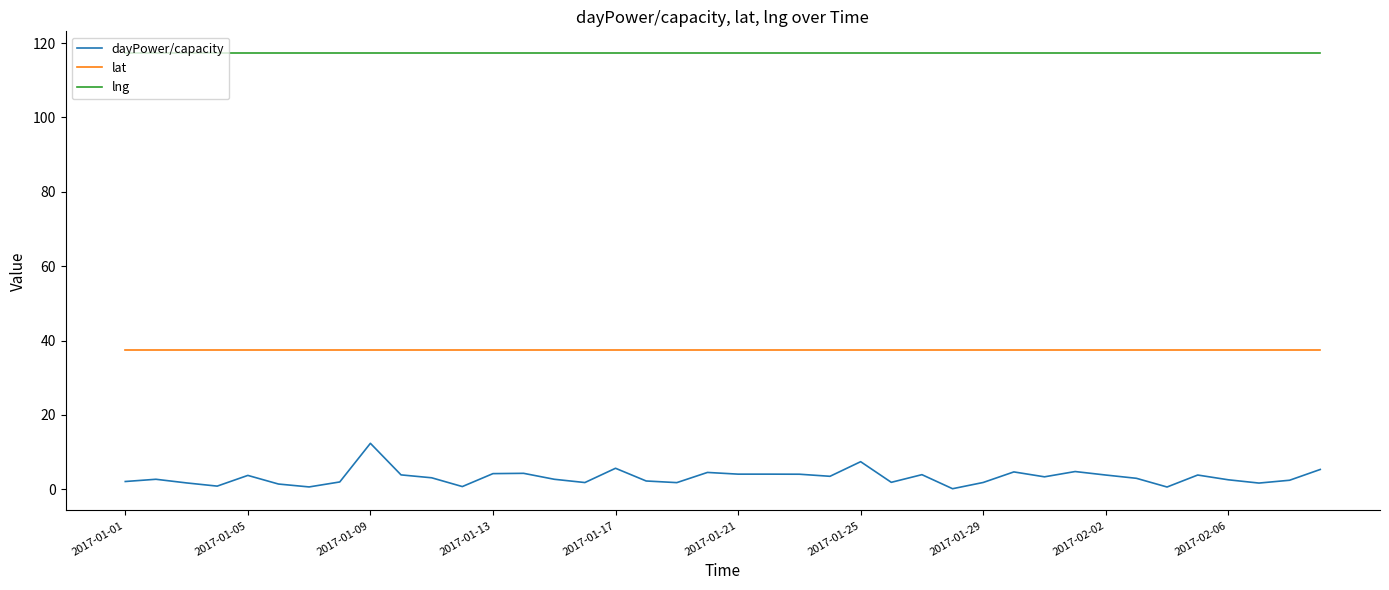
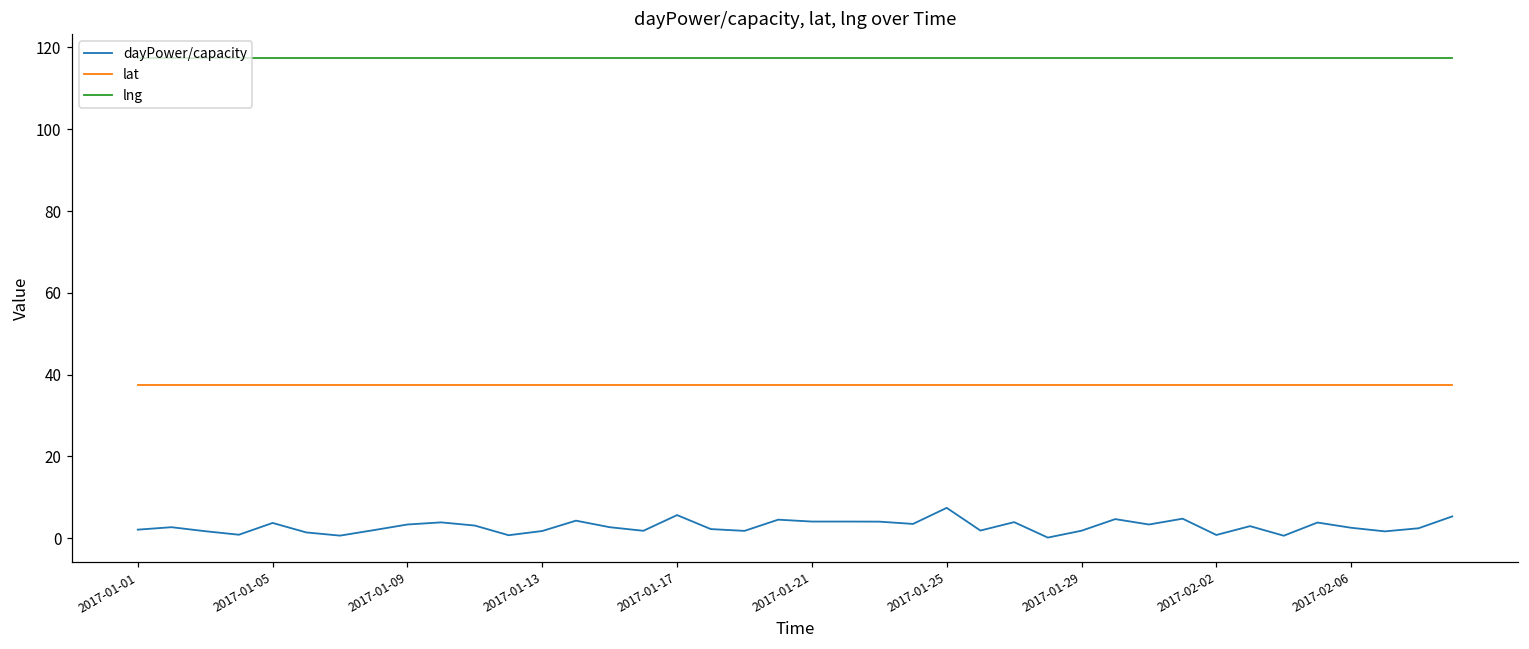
  {
    "dayPower/capacity": {
      "2017-01-01": 2,
      "2017-01-05": 4,
-     "2017-01-09": 12,
-     "2017-01-13": 4,
+     "2017-01-09": 3,
+     "2017-01-13": 2,
      "2017-01-17": 6,
      "2017-01-21": 4,
      "2017-01-25": 7,
      "2017-01-29": 2,
-     "2017-02-02": 4,
+     "2017-02-02": 1,
      "2017-02-06": 3
    },
    "lat": {
      "2017-01-01": 37,
      "2017-01-05": 37,
      "2017-01-09": 37,
      "2017-01-13": 37,
      "2017-01-17": 37,
      "2017-01-21": 37,
      "2017-01-25": 37,
      "2017-01-29": 37,
      "2017-02-02": 37,
      "2017-02-06": 37
    },
    "lng": {
      "2017-01-05": 117,
      "2017-01-09": 117,
      "2017-01-13": 117,
      "2017-01-17": 117,
      "2017-01-21": 117,
      "2017-01-25": 117,
      "2017-01-29": 117,
      "2017-02-02": 117,
      "2017-02-06": 117
    }
  }
